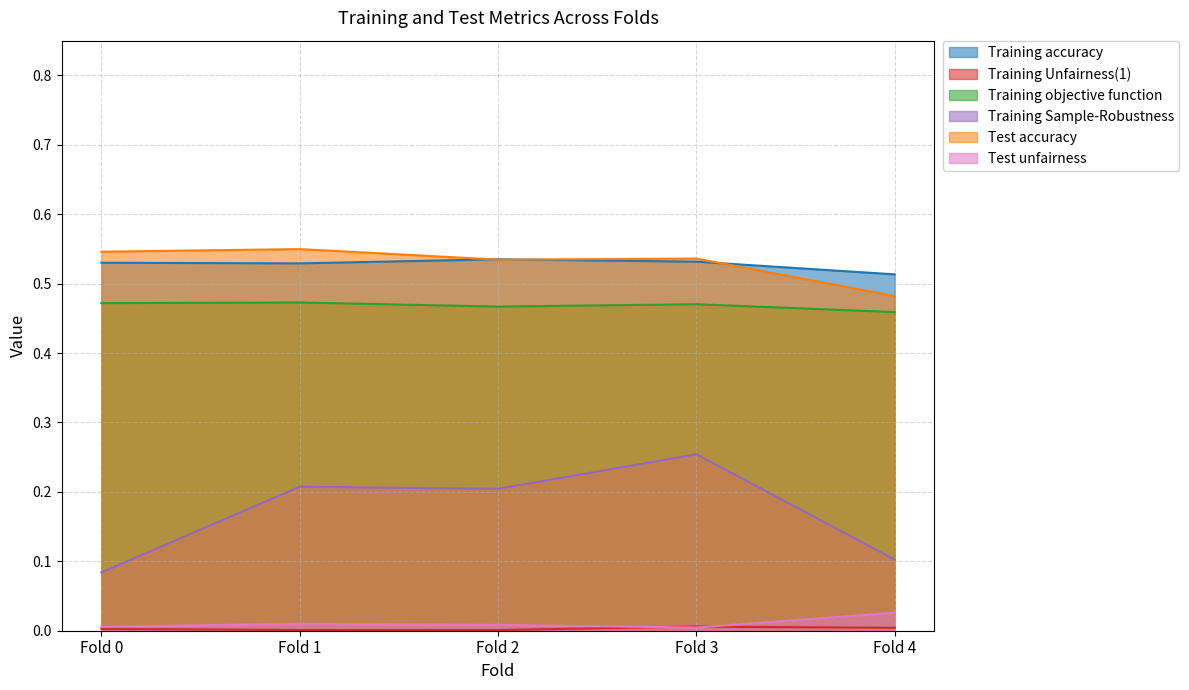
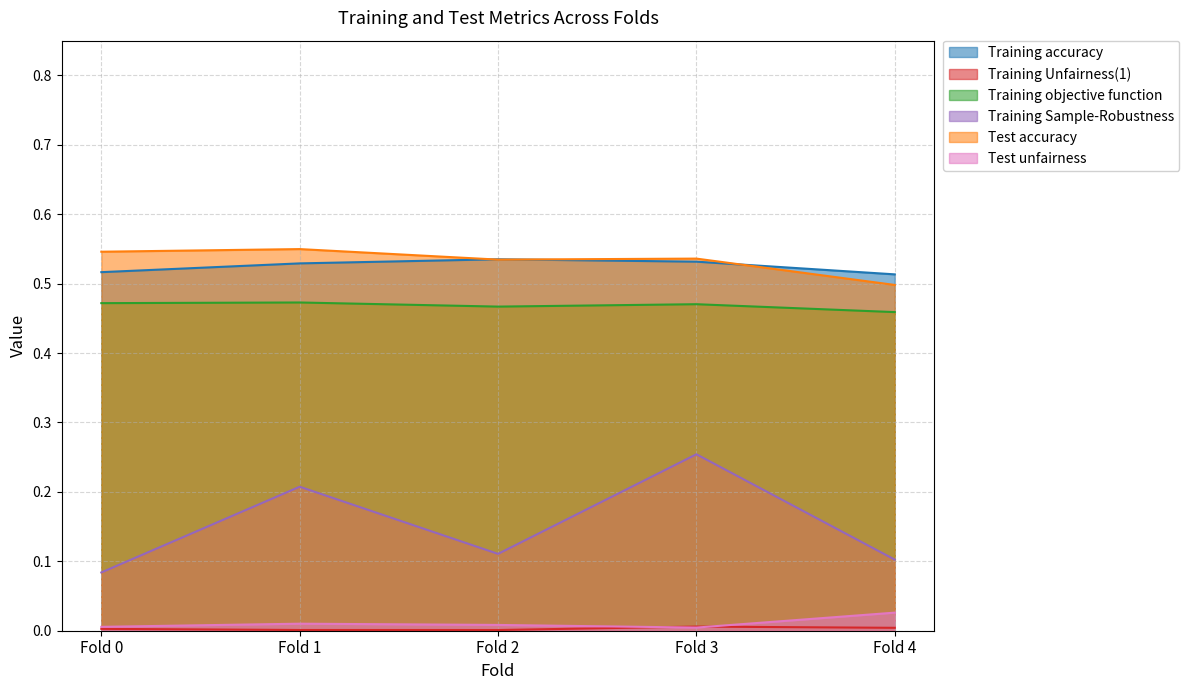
  {
    "Training accuracy": {
-     "Fold 0": 0.53,
+     "Fold 0": 0.52,
      "Fold 1": 0.53,
      "Fold 3": 0.53,
      "Fold 4": 0.51
    },
    "Training Unfairness(1)": {
      "Fold 1": 0.00,
      "Fold 2": 0.00,
      "Fold 4": 0.00
    },
    "Training objective function": {
      "Fold 0": 0.47,
      "Fold 1": 0.47,
      "Fold 2": 0.47,
      "Fold 3": 0.47,
      "Fold 4": 0.46
    },
    "Training Sample-Robustness": {
      "Fold 0": 0.08,
      "Fold 1": 0.21,
-     "Fold 2": 0.20,
+     "Fold 2": 0.11,
      "Fold 3": 0.25,
      "Fold 4": 0.10
    },
    "Test accuracy": {
      "Fold 0": 0.55,
      "Fold 1": 0.55,
      "Fold 3": 0.54,
-     "Fold 4": 0.48
+     "Fold 4": 0.50
    },
    "Test unfairness": {
      "Fold 1": 0.01,
      "Fold 2": 0.01,
      "Fold 4": 0.03
    }
  }
